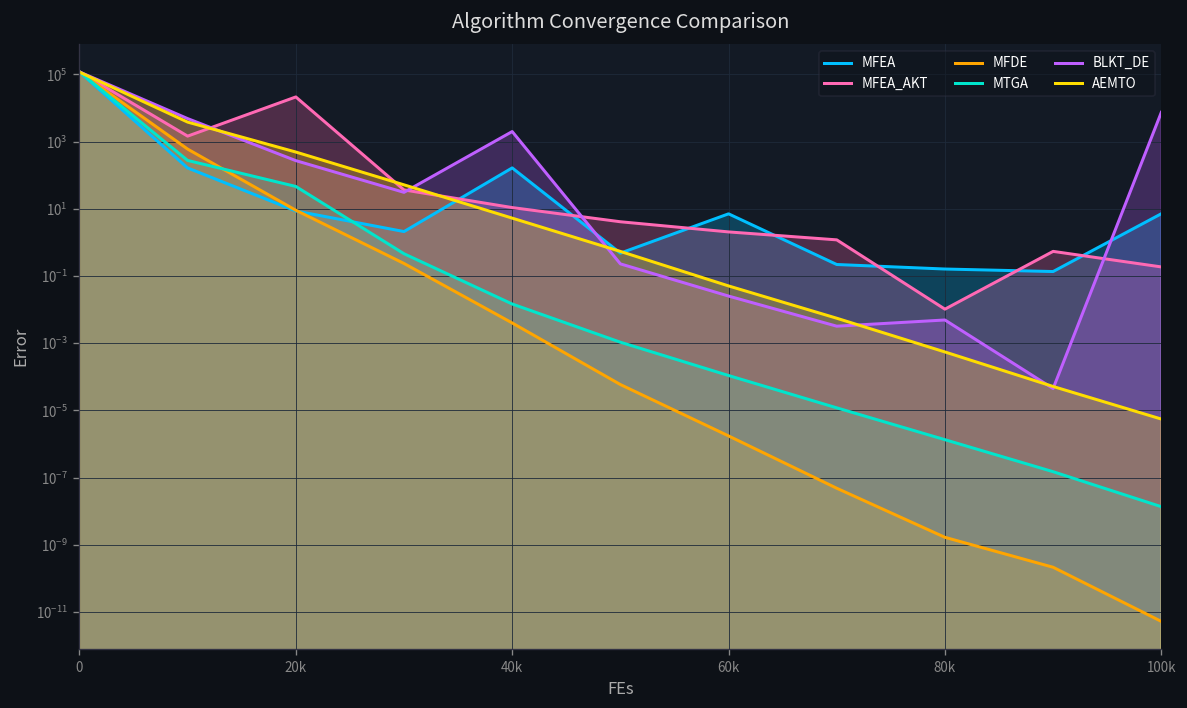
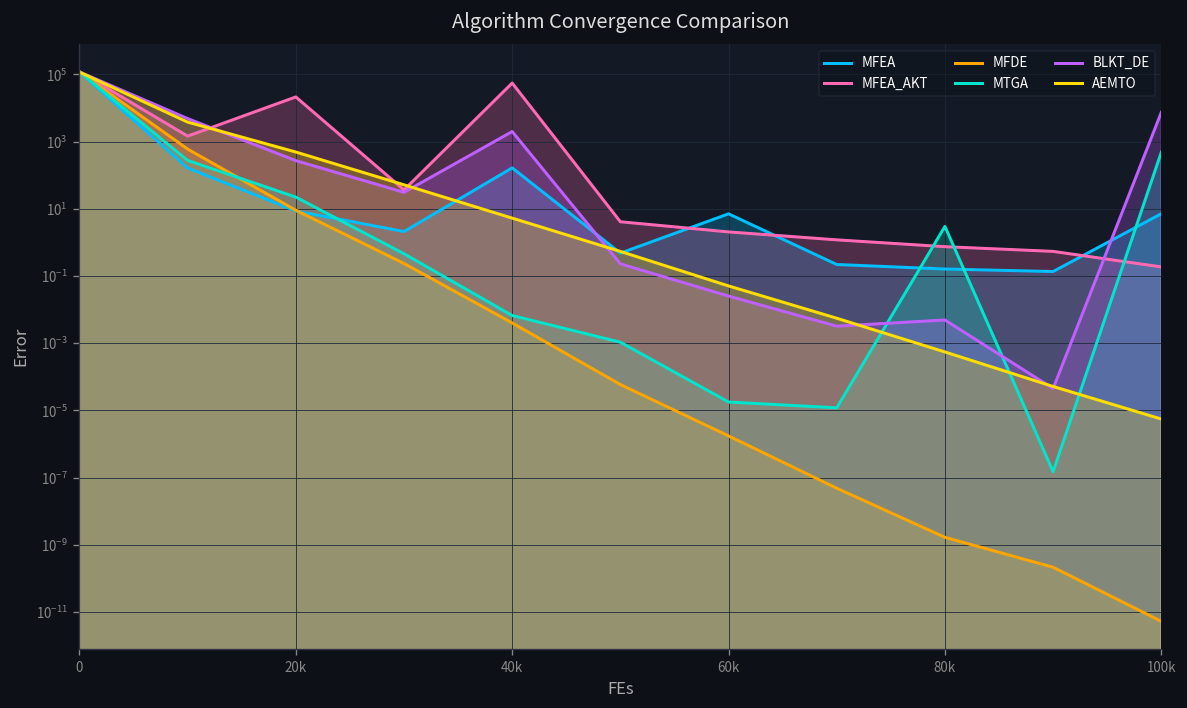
  {
    "MFEA": {
      "40k": 200,
      "60k": 7,
      "80k": 0.2,
      "100k": 7
    },
    "MFEA_AKT": {
      "20k": 20000,
-     "40k": 11,
+     "40k": 60000,
      "60k": 2,
-     "80k": 0.010,
+     "80k": 0.7,
      "100k": 0.2
    },
    "MTGA": {
-     "20k": 50,
-     "40k": 0.01,
-     "60k": 0.00011,
-     "80k": 0,
-     "100k": 0
+     "20k": 20,
+     "40k": 0.007,
+     "60k": 0.00002,
+     "80k": 3,
+     "100k": 500
    },
    "BLKT_DE": {
      "20k": 300,
      "40k": 2000,
      "60k": 0.03,
      "80k": 0.005,
      "100k": 7000
    }
  }
